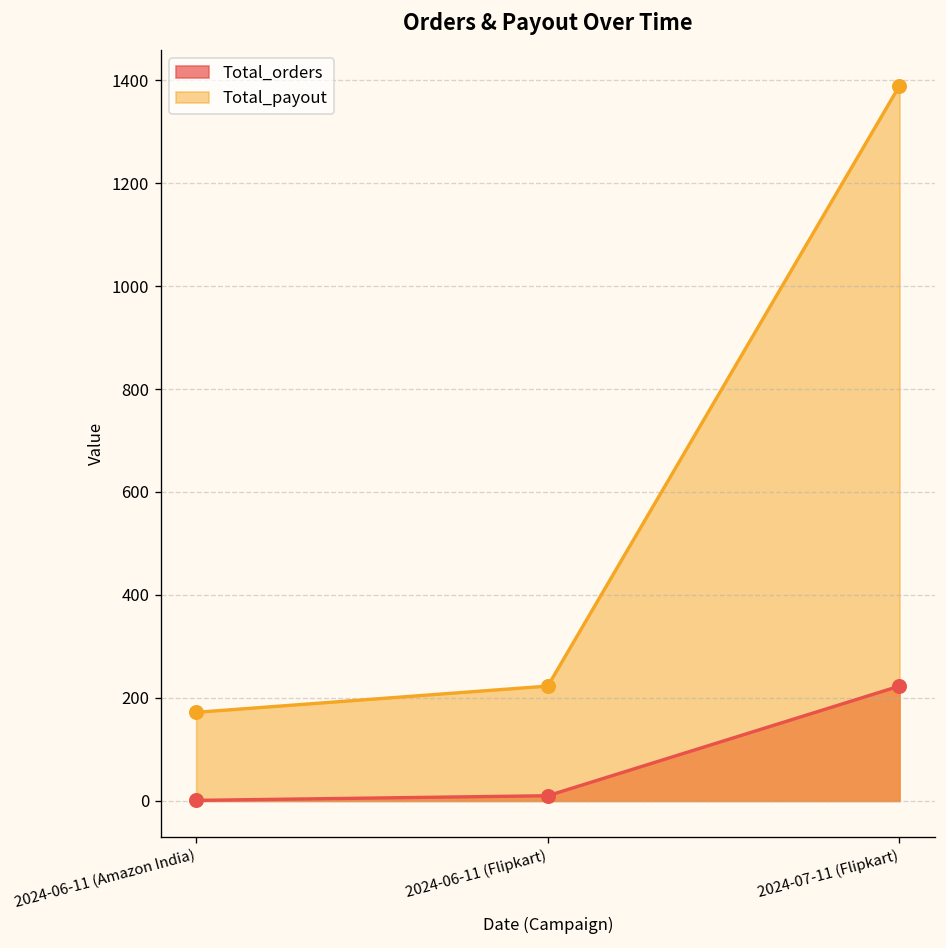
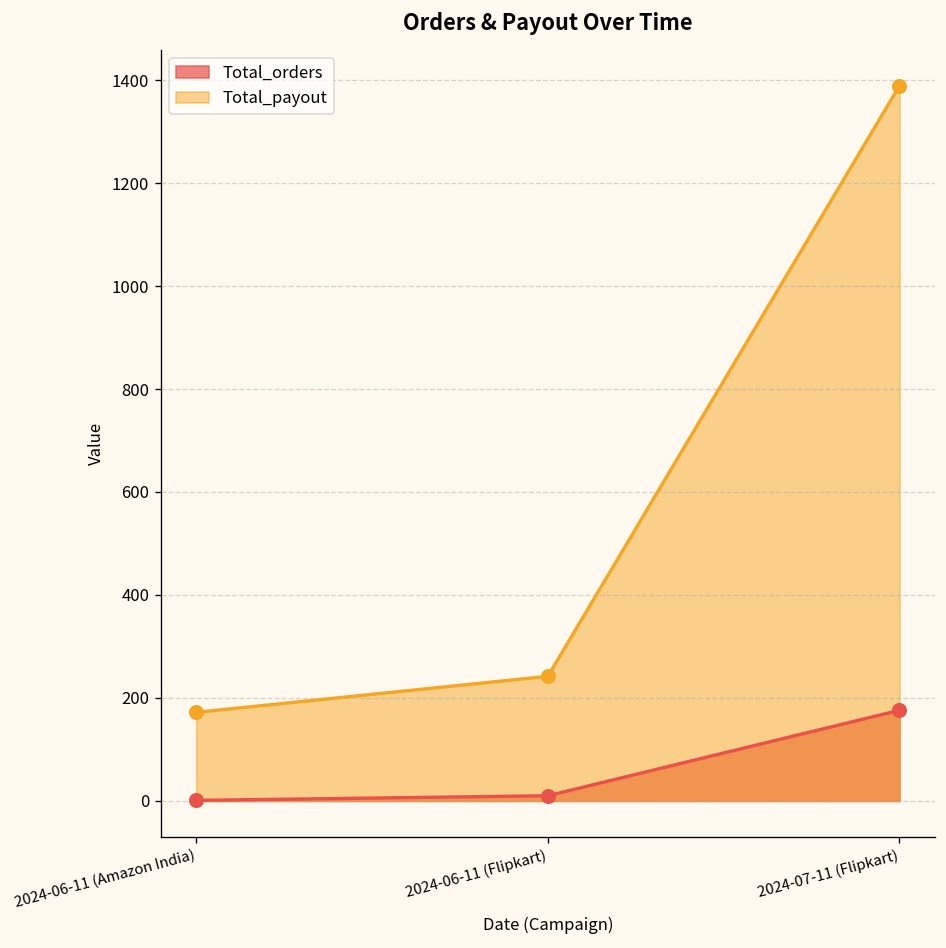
  {
    "Total_orders": {
      "2024-06-11 (Amazon India)": 0,
      "2024-06-11 (Flipkart)": 10,
-     "2024-07-11 (Flipkart)": 220
+     "2024-07-11 (Flipkart)": 180
    },
    "Total_payout": {
      "2024-06-11 (Amazon India)": 170,
-     "2024-06-11 (Flipkart)": 220,
+     "2024-06-11 (Flipkart)": 240,
      "2024-07-11 (Flipkart)": 1390
    }
  }
